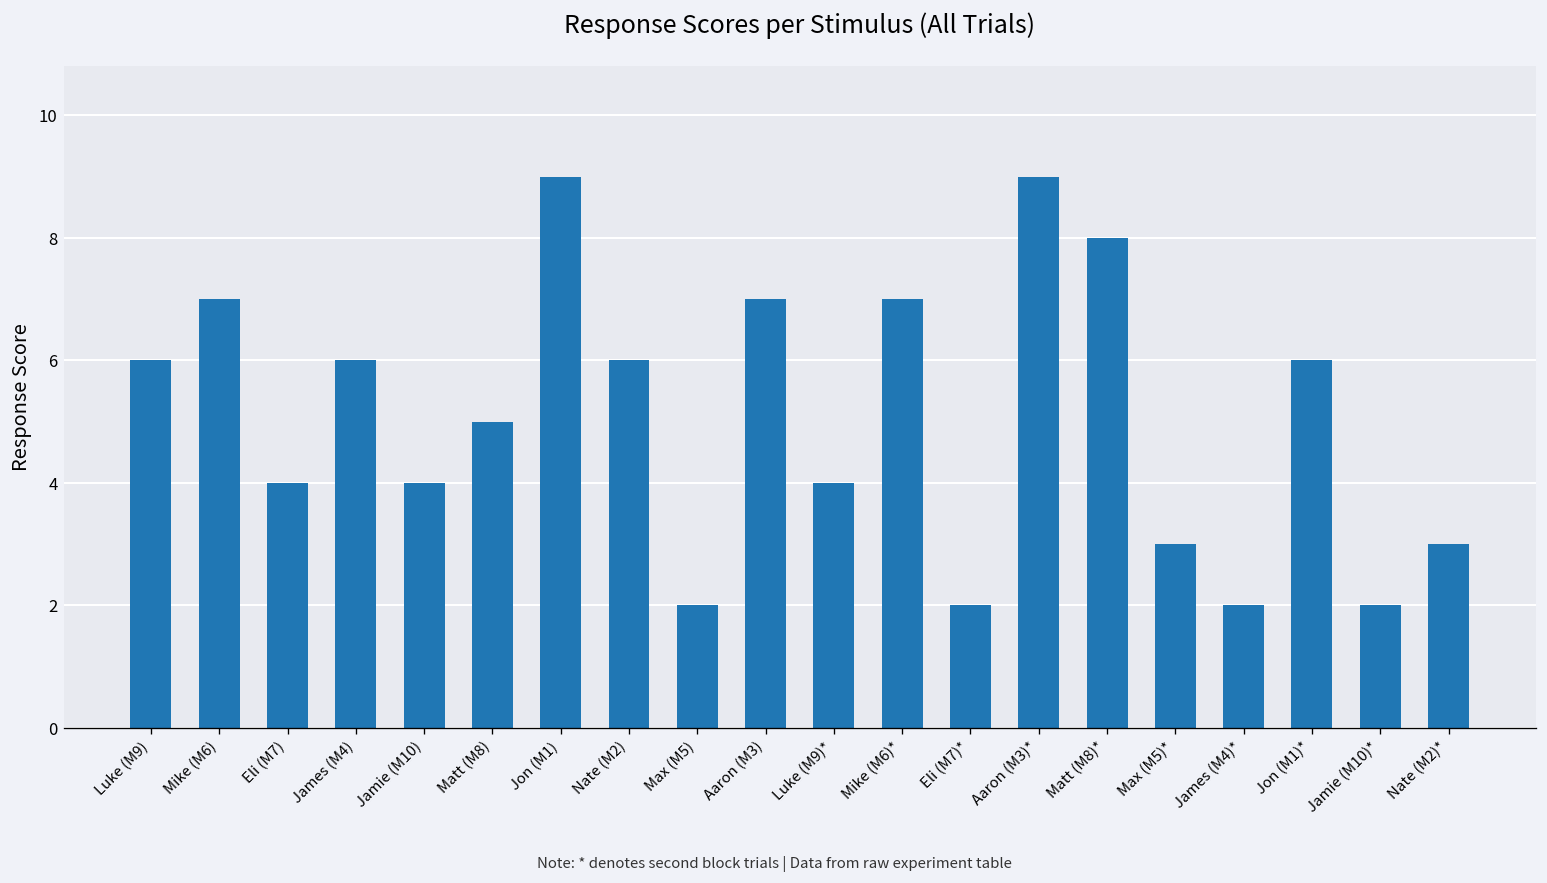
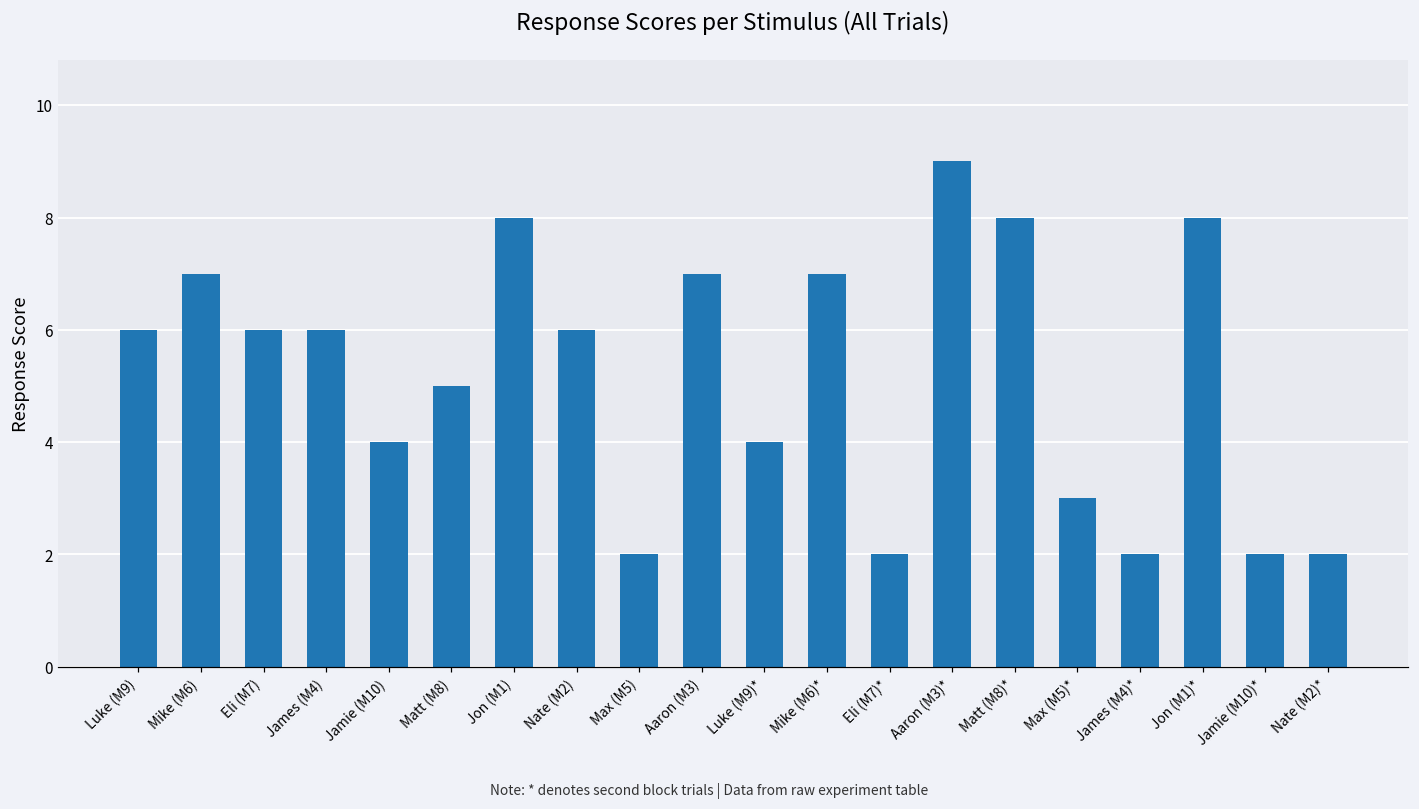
  {
    "Luke (M9)": 6,
    "Mike (M6)": 7,
-   "Eli (M7)": 4,
+   "Eli (M7)": 6,
    "James (M4)": 6,
    "Jamie (M10)": 4,
    "Matt (M8)": 5,
-   "Jon (M1)": 9,
+   "Jon (M1)": 8,
    "Nate (M2)": 6,
    "Max (M5)": 2,
    "Aaron (M3)": 7,
    "Luke (M9)*": 4,
    "Mike (M6)*": 7,
    "Eli (M7)*": 2,
    "Aaron (M3)*": 9,
    "Matt (M8)*": 8,
    "Max (M5)*": 3,
    "James (M4)*": 2,
-   "Jon (M1)*": 6,
+   "Jon (M1)*": 8,
    "Jamie (M10)*": 2,
-   "Nate (M2)*": 3
+   "Nate (M2)*": 2
  }
